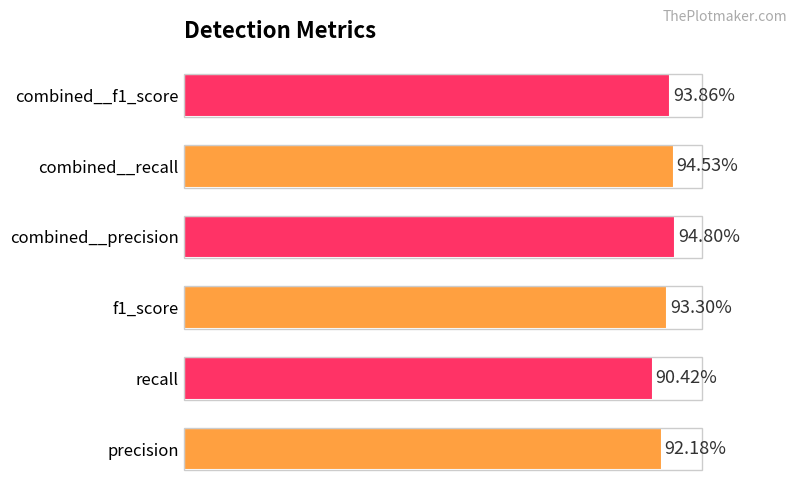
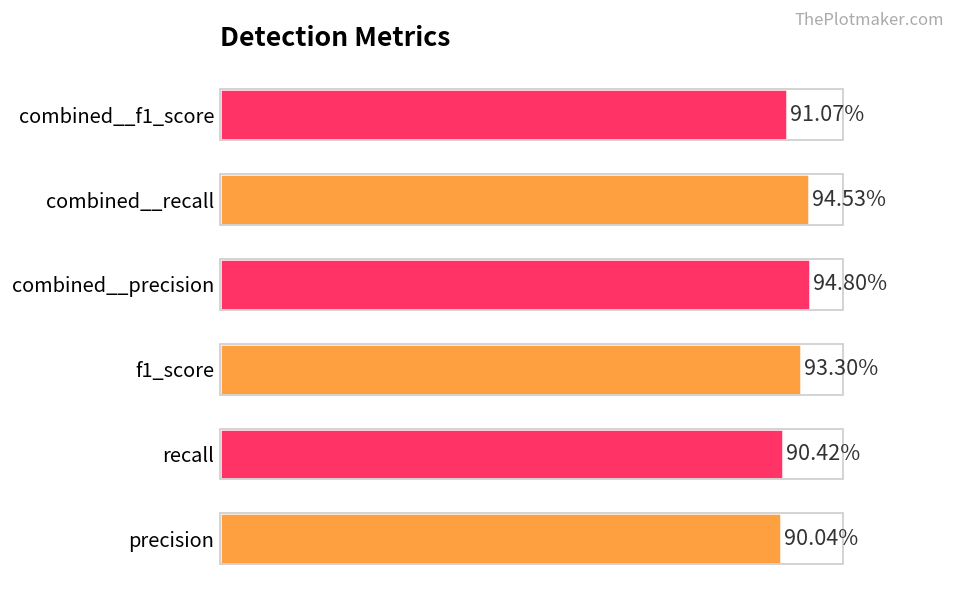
  {
-   "combined__f1_score": "93.86%",
+   "combined__f1_score": "91.07%",
    "combined__recall": "94.53%",
    "combined__precision": "94.80%",
    "f1_score": "93.30%",
    "recall": "90.42%",
-   "precision": "92.18%"
+   "precision": "90.04%"
  }
